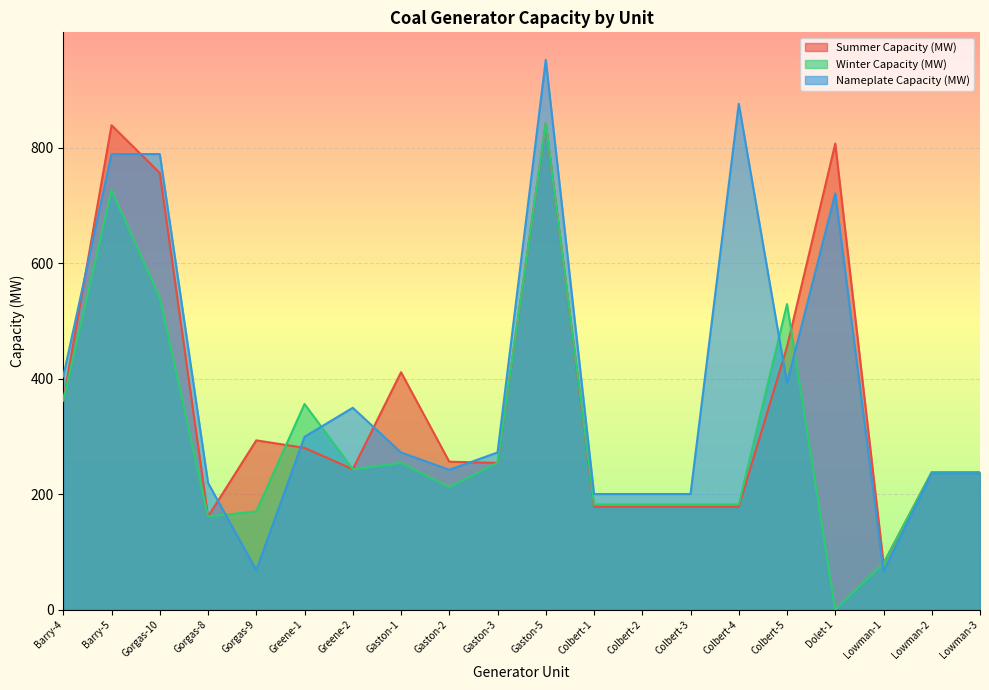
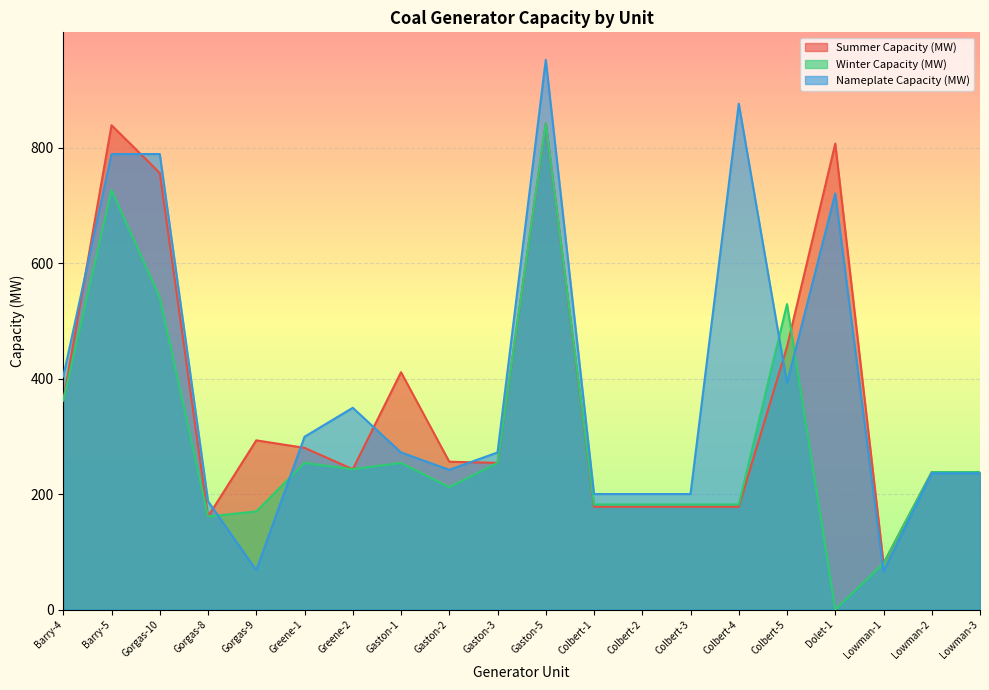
  {
    "Summer Capacity (MW)": {
      "Barry-5": 840,
      "Gorgas-10": 760,
      "Gorgas-9": 290,
      "Greene-1": 280,
      "Gaston-1": 410,
      "Gaston-2": 260,
      "Colbert-5": 460,
      "Dolet-1": 810
    },
    "Winter Capacity (MW)": {
      "Barry-5": 730,
      "Gorgas-10": 540,
      "Gorgas-9": 170,
-     "Greene-1": 360,
+     "Greene-1": 250,
      "Gaston-1": 250,
      "Gaston-2": 210,
      "Colbert-5": 530,
      "Dolet-1": 0
    },
    "Nameplate Capacity (MW)": {
      "Barry-4": 400,
      "Barry-5": 790,
      "Gorgas-10": 790,
-     "Gorgas-8": 220,
+     "Gorgas-8": 190,
      "Gorgas-9": 70,
      "Greene-1": 300,
      "Greene-2": 350,
      "Gaston-1": 270,
      "Gaston-2": 240,
      "Gaston-3": 270,
      "Gaston-5": 950,
      "Colbert-1": 200,
      "Colbert-2": 200,
      "Colbert-3": 200,
      "Colbert-4": 880,
      "Colbert-5": 390,
      "Dolet-1": 720,
      "Lowman-1": 70
    }
  }
